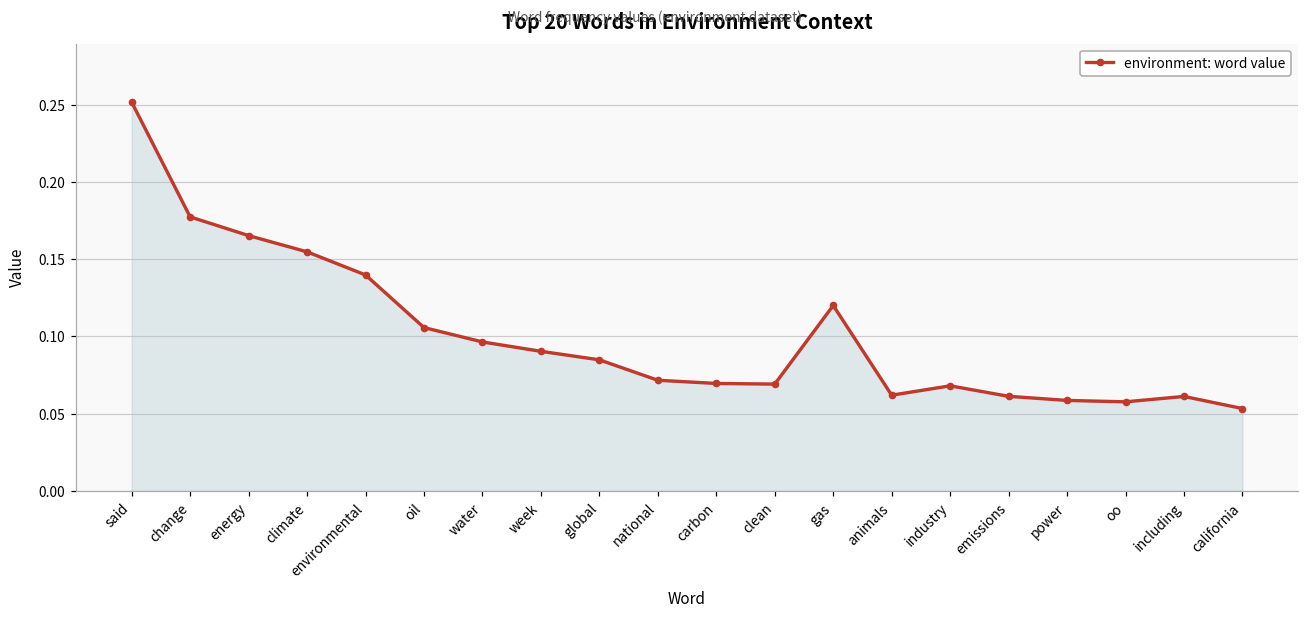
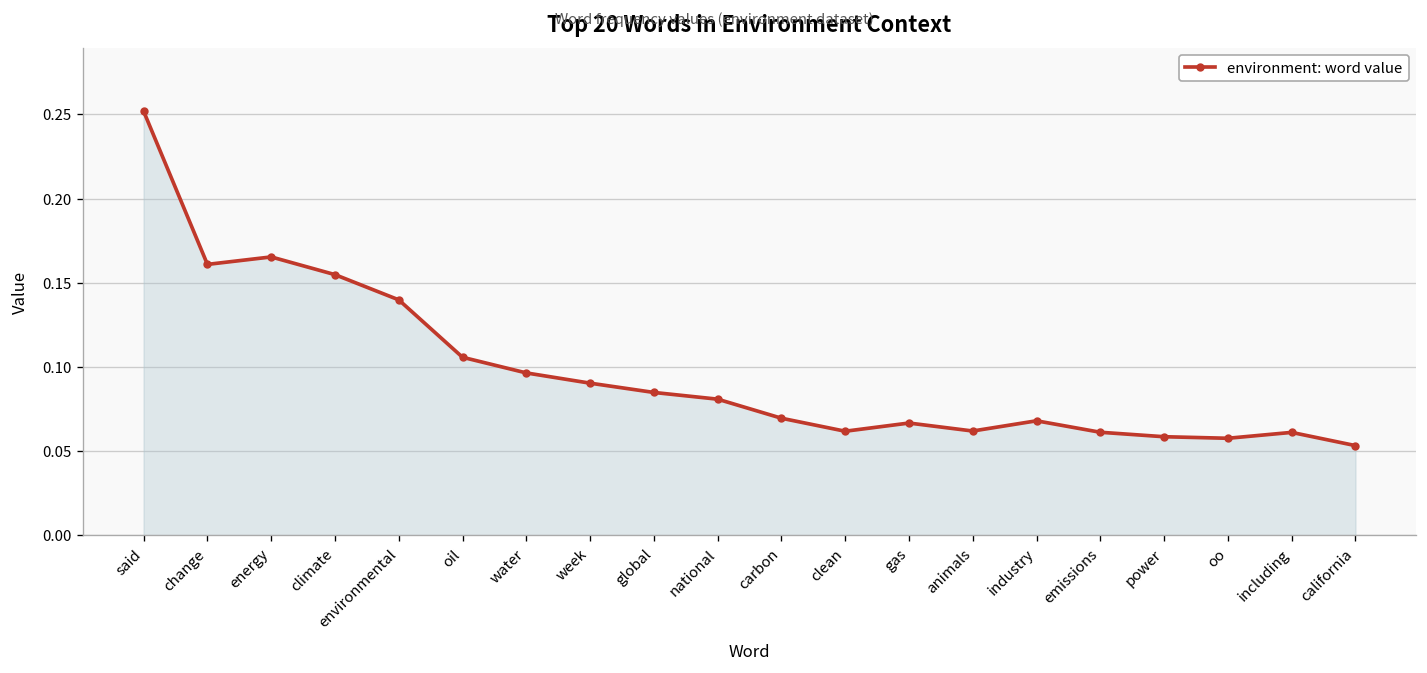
  {
    "said": 0.252,
-   "change": 0.177,
+   "change": 0.161,
    "energy": 0.165,
    "climate": 0.155,
    "environmental": 0.140,
    "oil": 0.106,
    "water": 0.096,
    "week": 0.090,
    "global": 0.085,
-   "national": 0.072,
+   "national": 0.081,
    "carbon": 0.070,
-   "clean": 0.069,
-   "gas": 0.120,
+   "clean": 0.062,
+   "gas": 0.067,
    "animals": 0.062,
    "industry": 0.068,
    "emissions": 0.061,
    "power": 0.059,
    "oo": 0.058,
    "including": 0.061,
    "california": 0.053
  }
